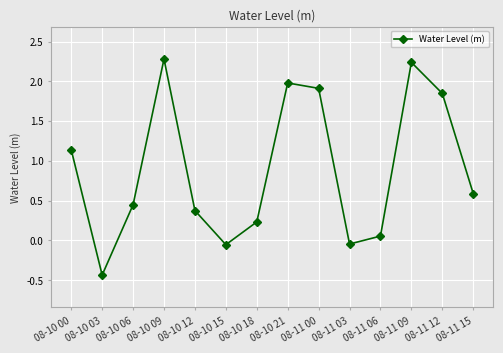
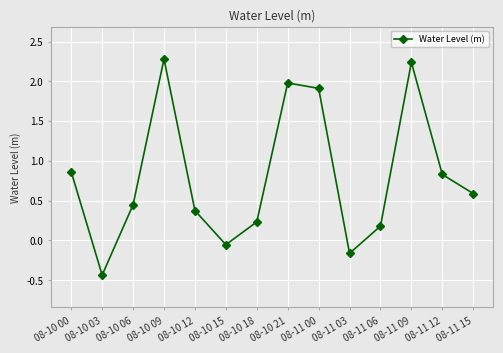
  {
-   "08-10 00": 1.1,
+   "08-10 00": 0.9,
    "08-10 03": -0.4,
    "08-10 06": 0.4,
    "08-10 09": 2.3,
    "08-10 12": 0.4,
    "08-10 15": -0.1,
    "08-10 18": 0.2,
    "08-10 21": 2.0,
    "08-11 00": 1.9,
-   "08-11 03": 0.0,
-   "08-11 06": 0.1,
+   "08-11 03": -0.2,
+   "08-11 06": 0.2,
    "08-11 09": 2.2,
-   "08-11 12": 1.8,
+   "08-11 12": 0.8,
    "08-11 15": 0.6
  }
